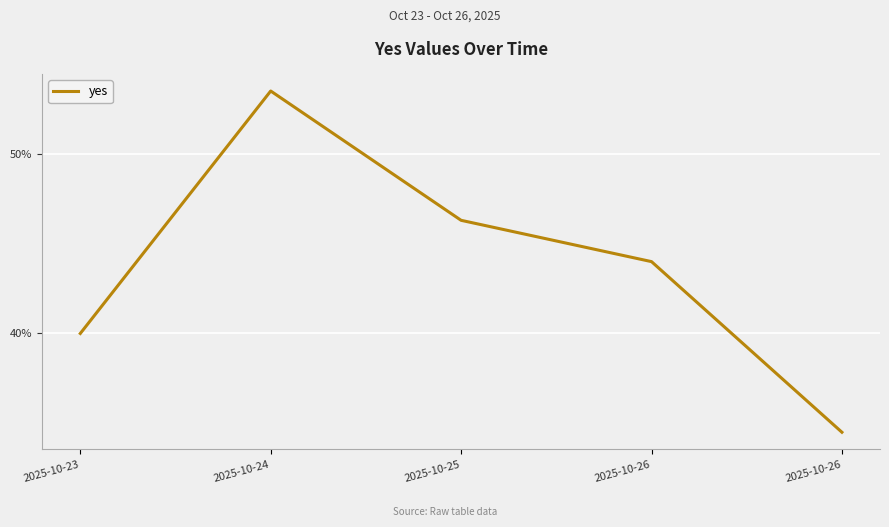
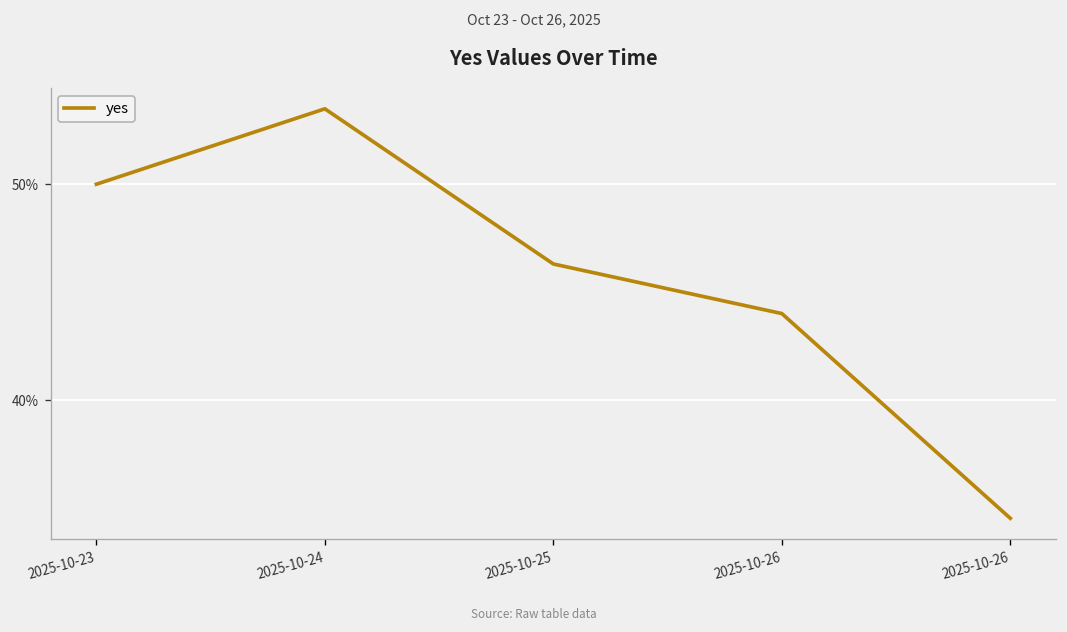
  {
-   "2025-10-23": "40.0%",
+   "2025-10-23": "50.0%",
    "2025-10-24": "53.5%",
    "2025-10-25": "46.3%"
  }
